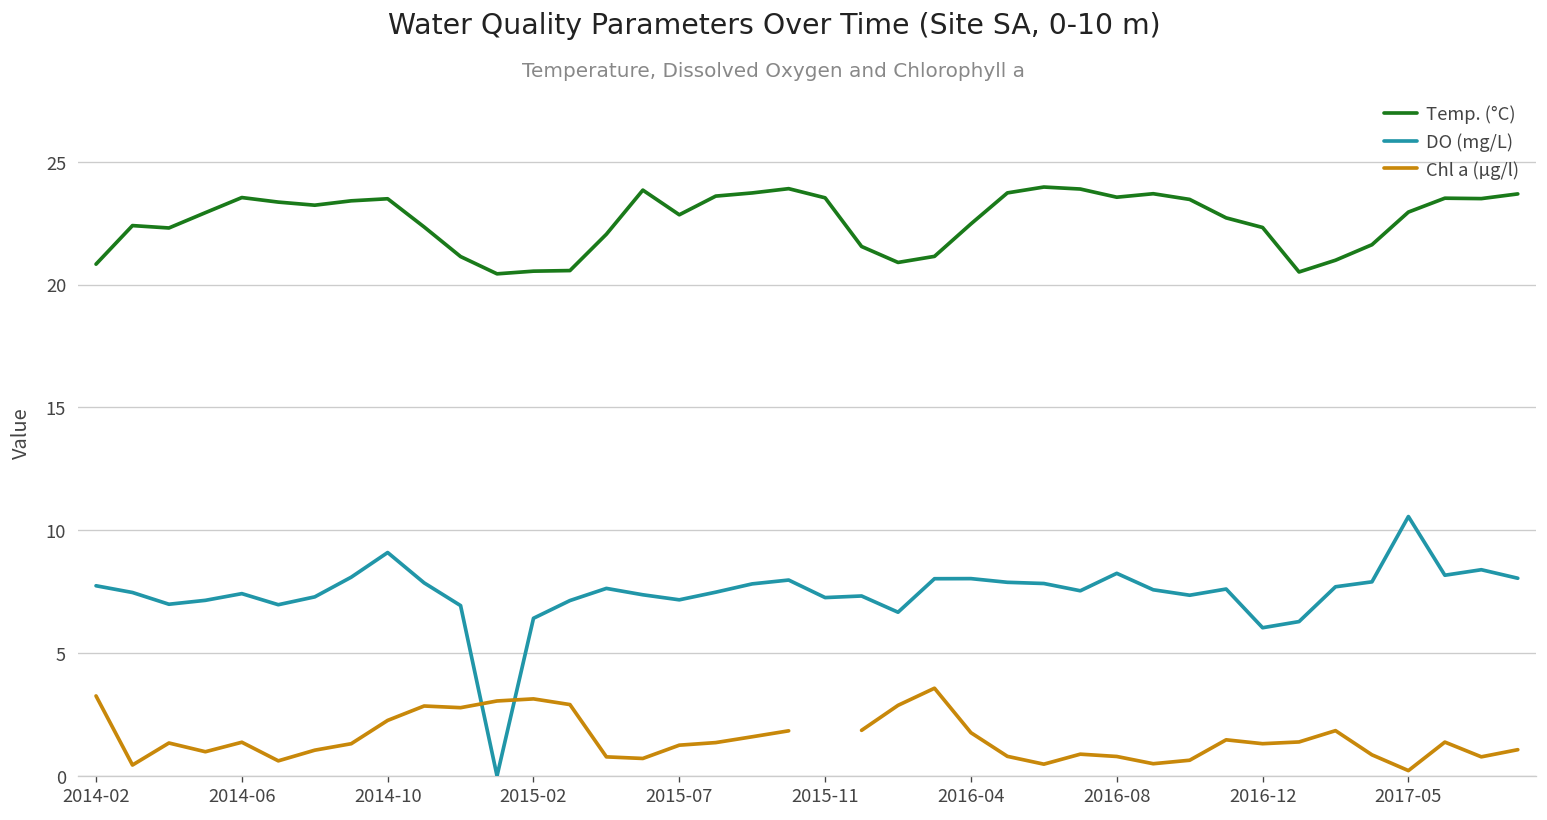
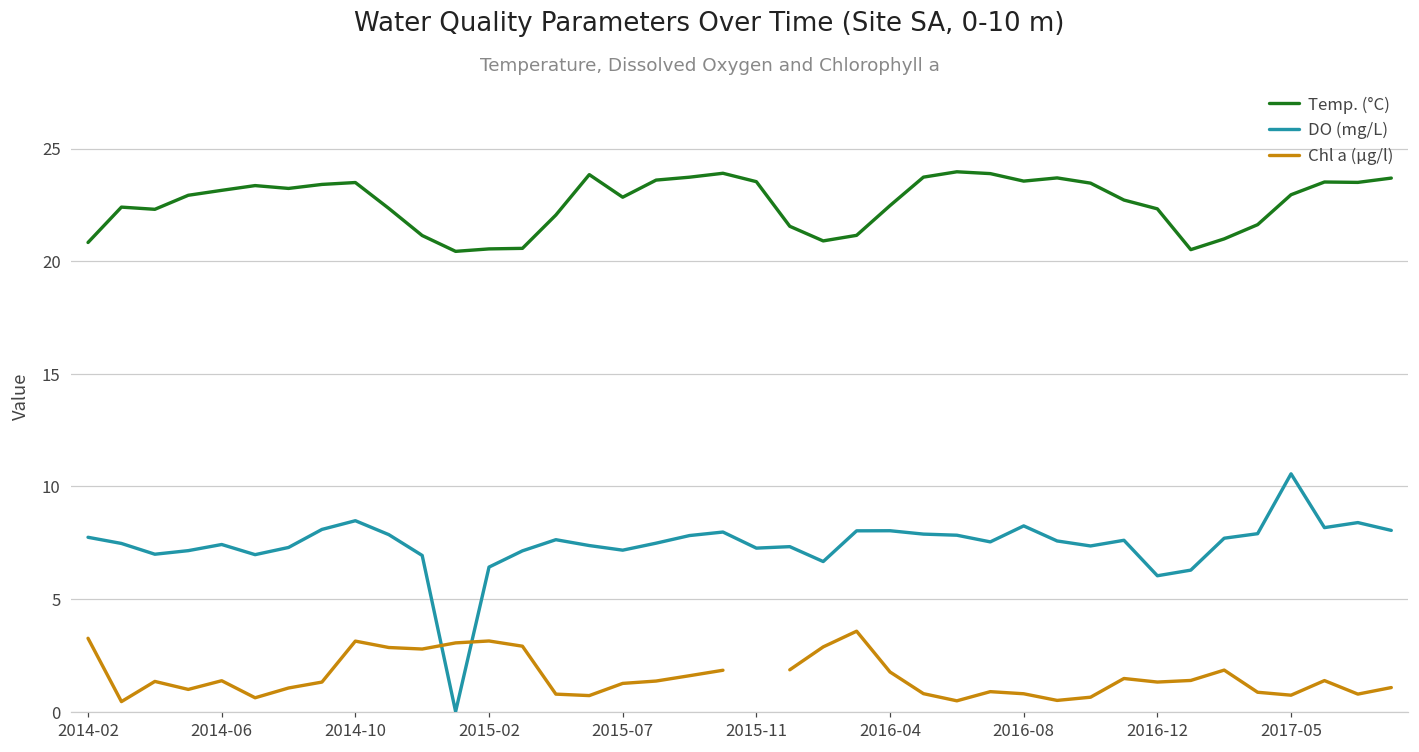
  {
    "Temp. (°C)": {
      "2014-02": 20.8,
-     "2014-06": 23.5,
+     "2014-06": 23.1,
      "2014-10": 23.5,
      "2015-02": 20.5,
      "2015-07": 22.8,
      "2015-11": 23.5,
      "2016-04": 22.5,
      "2016-08": 23.6,
      "2016-12": 22.3,
      "2017-05": 23.0
    },
    "DO (mg/L)": {
      "2014-02": 7.7,
      "2014-06": 7.4,
-     "2014-10": 9.1,
+     "2014-10": 8.5,
      "2015-02": 6.4,
      "2015-07": 7.2,
      "2015-11": 7.3,
      "2016-04": 8.0,
      "2016-08": 8.2,
      "2016-12": 6.0,
      "2017-05": 10.6
    },
    "Chl a (µg/l)": {
      "2014-02": 3.3,
      "2014-06": 1.4,
-     "2014-10": 2.3,
+     "2014-10": 3.1,
      "2015-02": 3.1,
      "2015-07": 1.3,
      "2016-04": 1.8,
      "2016-08": 0.8,
      "2016-12": 1.3,
-     "2017-05": 0.2
+     "2017-05": 0.7
    }
  }
